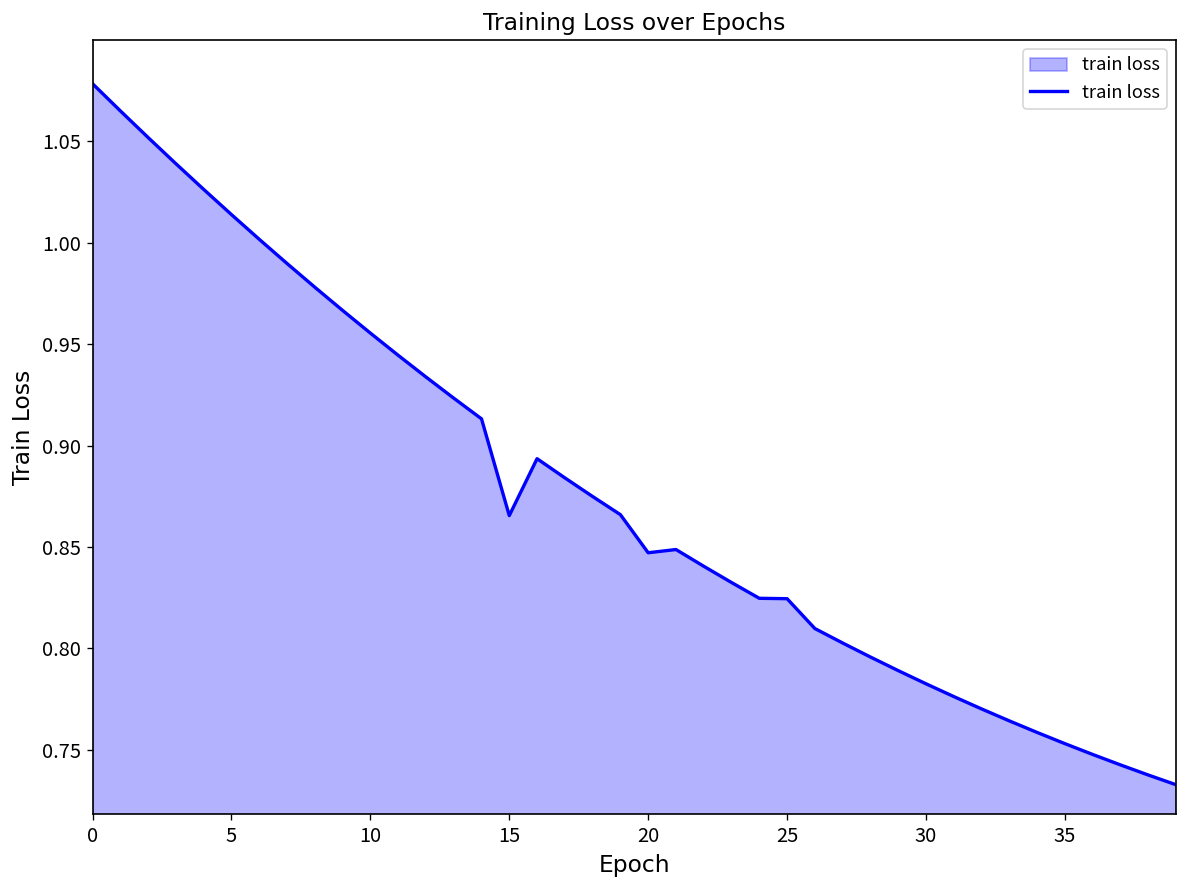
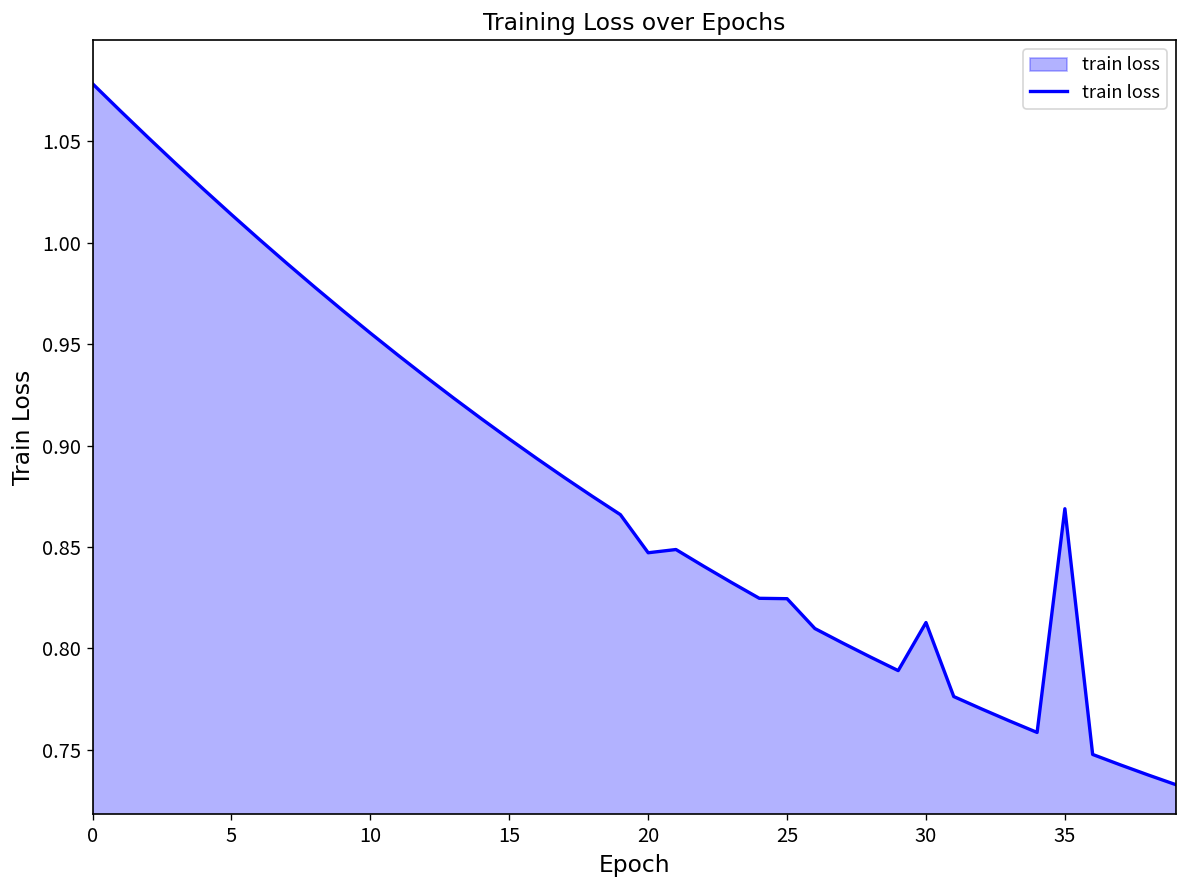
  {
    "0": 1.078,
    "5": 1.014,
    "10": 0.955,
-   "15": 0.865,
+   "15": 0.903,
    "20": 0.847,
    "25": 0.825,
-   "30": 0.783,
-   "35": 0.753
+   "30": 0.813,
+   "35": 0.869
  }
